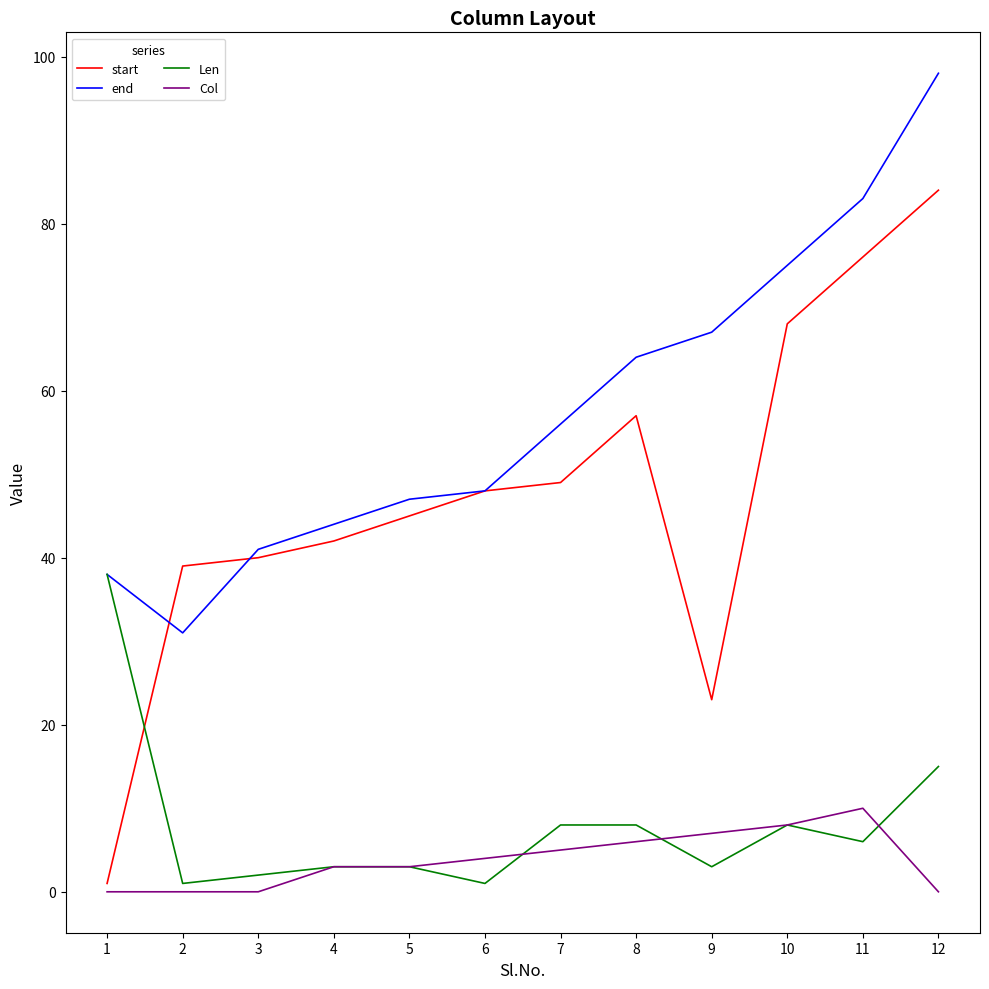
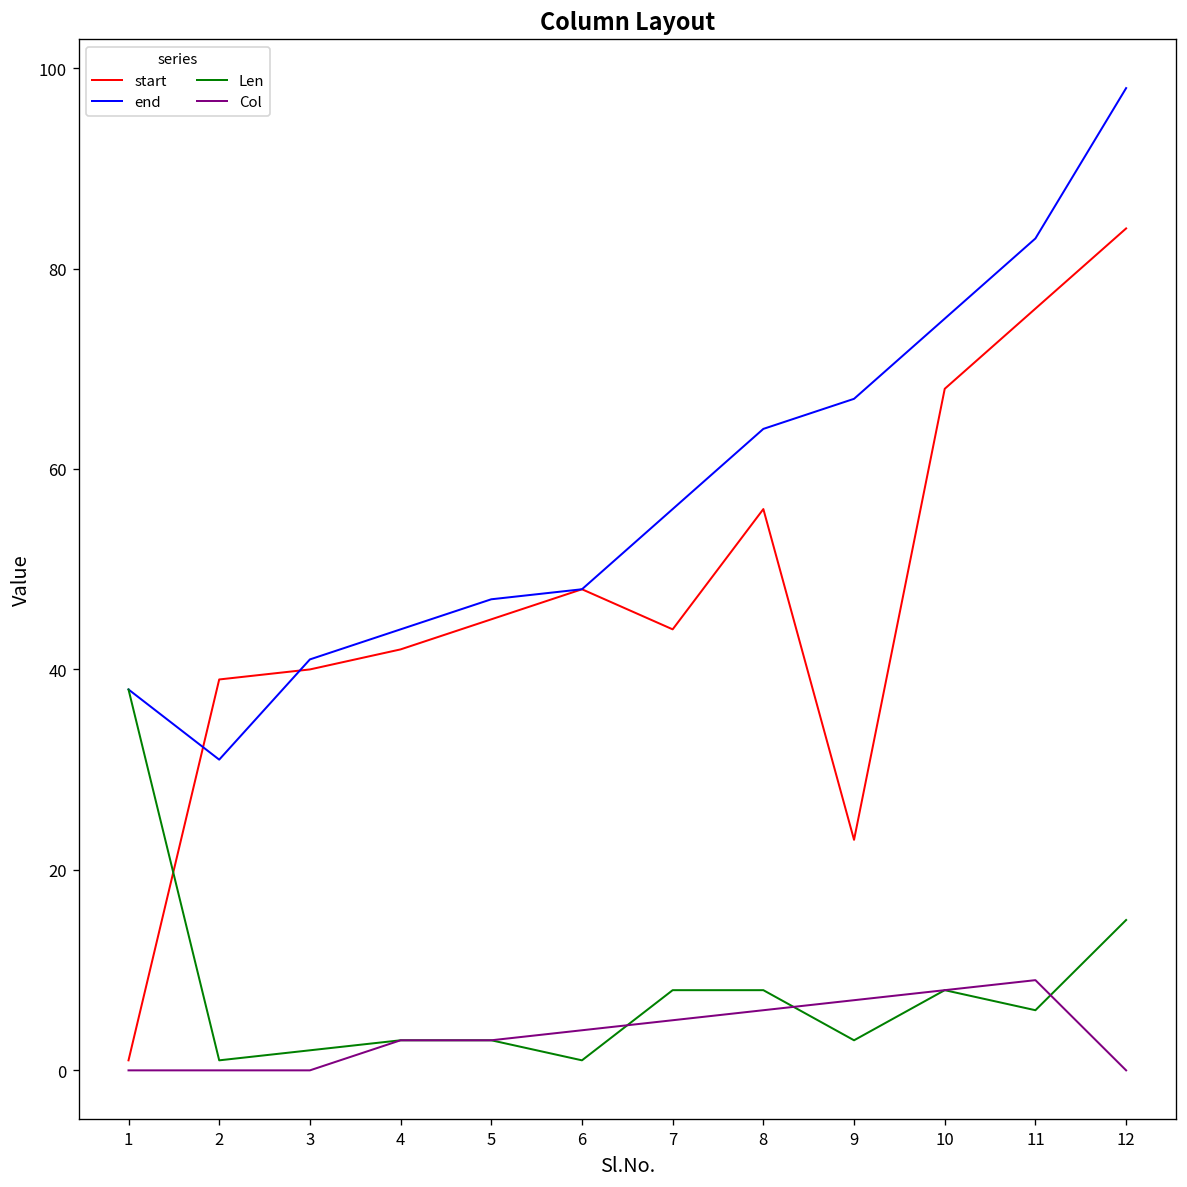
  {
    "start": {
      "1": 1,
      "2": 39,
      "3": 40,
      "4": 42,
      "5": 45,
-     "7": 49,
-     "8": 57,
+     "7": 44,
+     "8": 56,
      "9": 23,
      "10": 68,
      "11": 76,
      "12": 84
    },
    "end": {
      "2": 31,
      "3": 41,
      "4": 44,
      "5": 47,
      "7": 56,
      "8": 64,
      "9": 67,
      "10": 75,
      "11": 83,
      "12": 98
    },
    "Len": {
      "2": 1,
      "3": 2,
      "6": 1,
      "7": 8,
      "8": 8,
      "9": 3,
      "11": 6,
      "12": 15
    },
    "Col": {
      "1": 0,
      "2": 0,
      "3": 0,
      "6": 4,
      "7": 5,
      "8": 6,
      "9": 7,
-     "11": 10,
+     "11": 9,
      "12": 0
    }
  }
